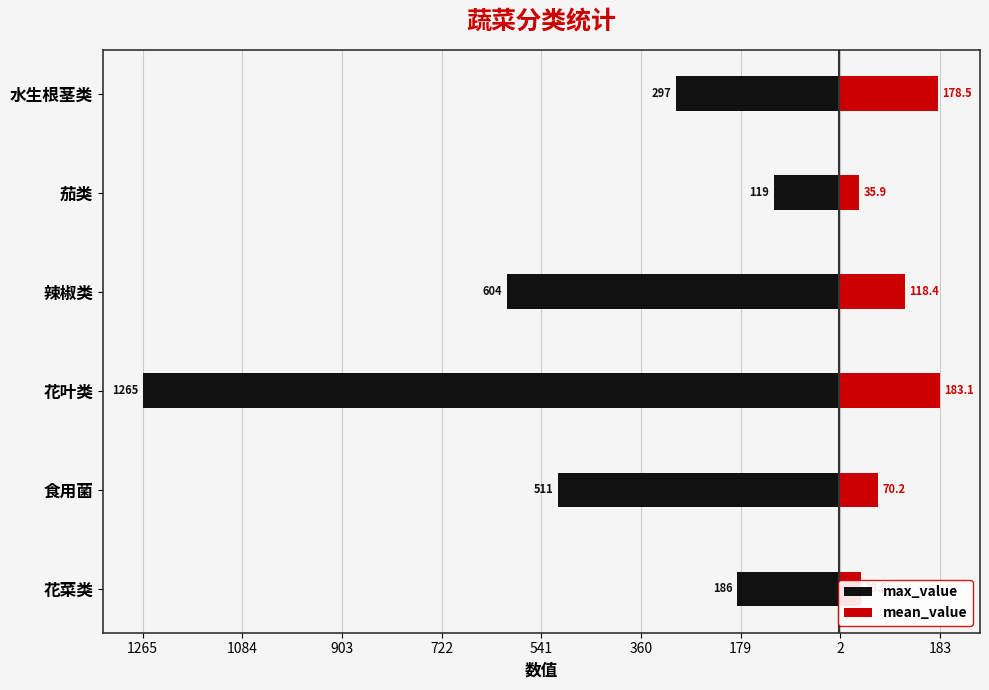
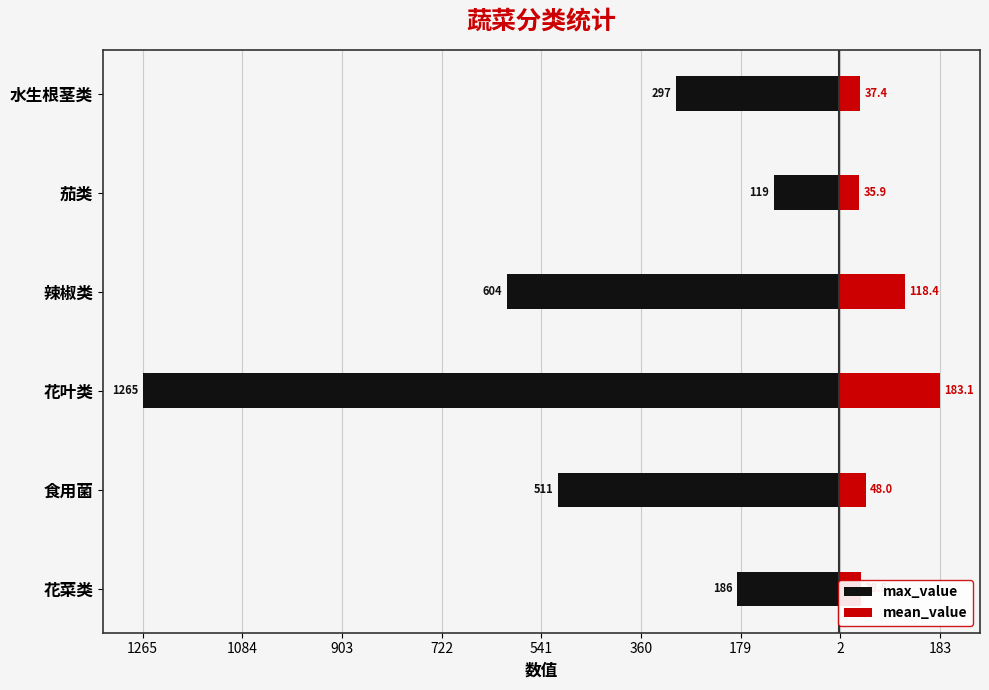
  {
    "mean_value": {
-     "水生根茎类": 178.5,
+     "水生根茎类": 37.4,
      "茄类": 35.9,
      "辣椒类": 118.4,
      "花叶类": 183.1,
-     "食用菌": 70.2
+     "食用菌": 48.0
    }
  }
